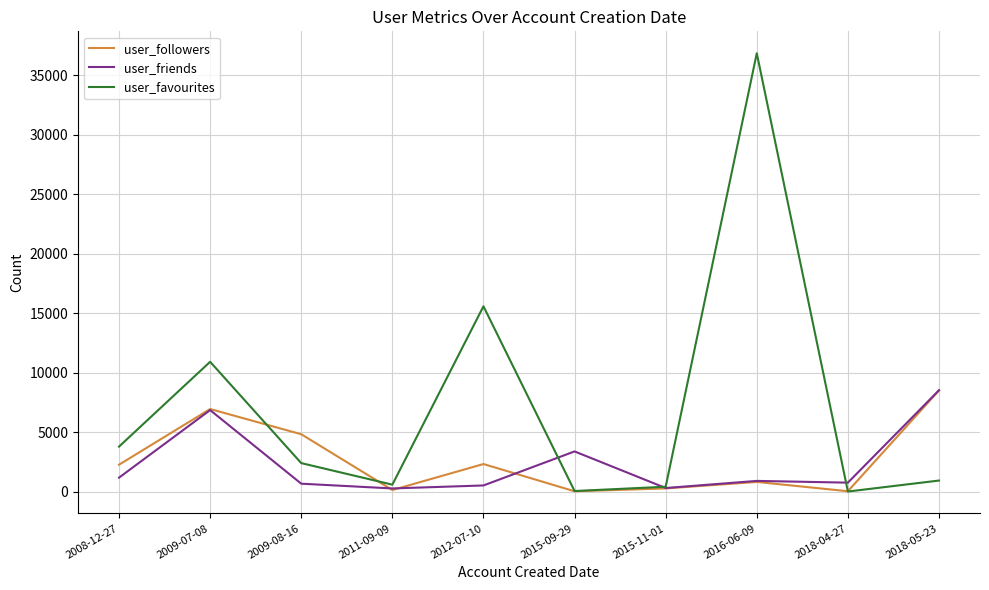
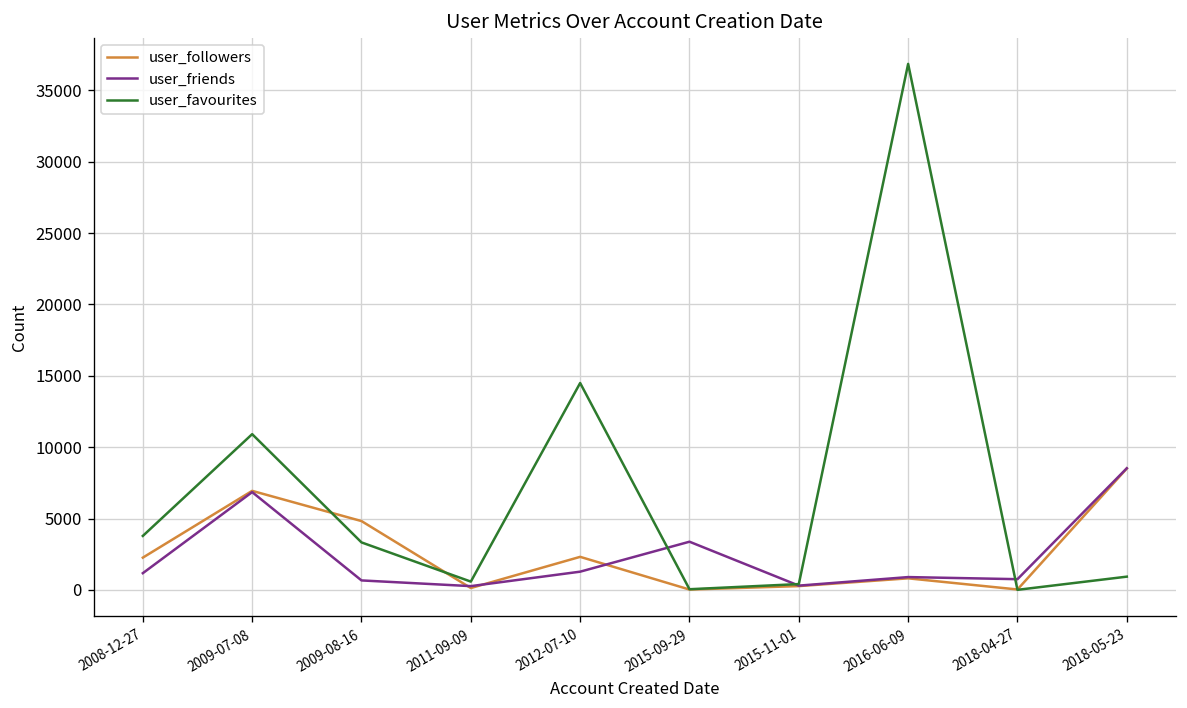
  {
    "user_followers": {
      "2008-12-27": 2300,
      "2009-08-16": 4800,
      "2012-07-10": 2300
    },
    "user_friends": {
      "2008-12-27": 1200,
      "2009-08-16": 700,
-     "2012-07-10": 500,
+     "2012-07-10": 1300,
      "2015-09-29": 3400,
      "2018-04-27": 800
    },
    "user_favourites": {
      "2008-12-27": 3800,
      "2009-07-08": 10900,
-     "2009-08-16": 2400,
+     "2009-08-16": 3300,
      "2011-09-09": 600,
-     "2012-07-10": 15600,
+     "2012-07-10": 14500,
      "2016-06-09": 36900,
      "2018-05-23": 900
    }
  }
